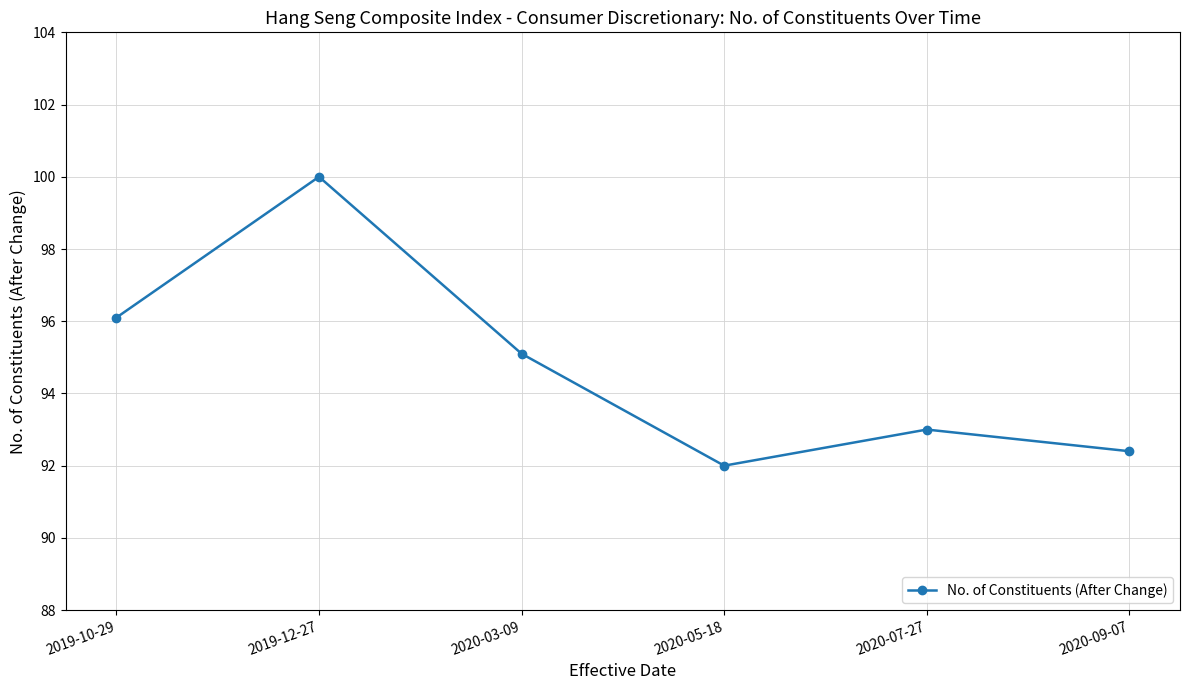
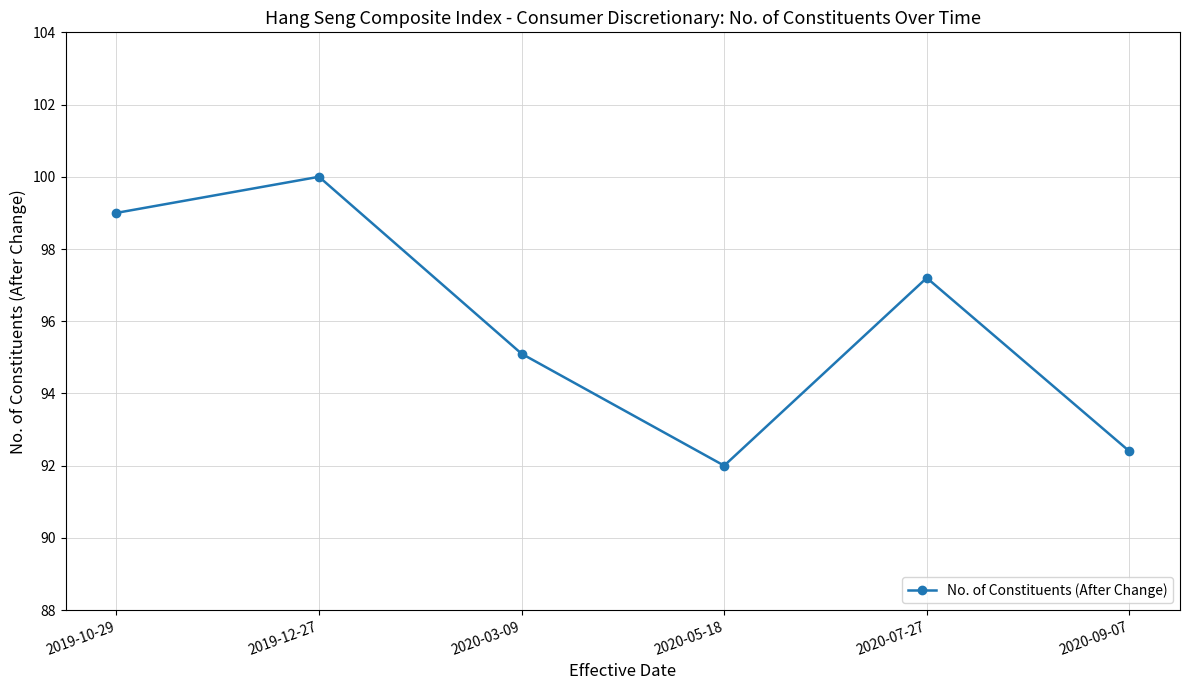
  {
-   "2019-10-29": 96.1,
+   "2019-10-29": 99.0,
    "2019-12-27": 100.0,
    "2020-03-09": 95.1,
    "2020-05-18": 92.0,
-   "2020-07-27": 93.0,
+   "2020-07-27": 97.2,
    "2020-09-07": 92.4
  }
